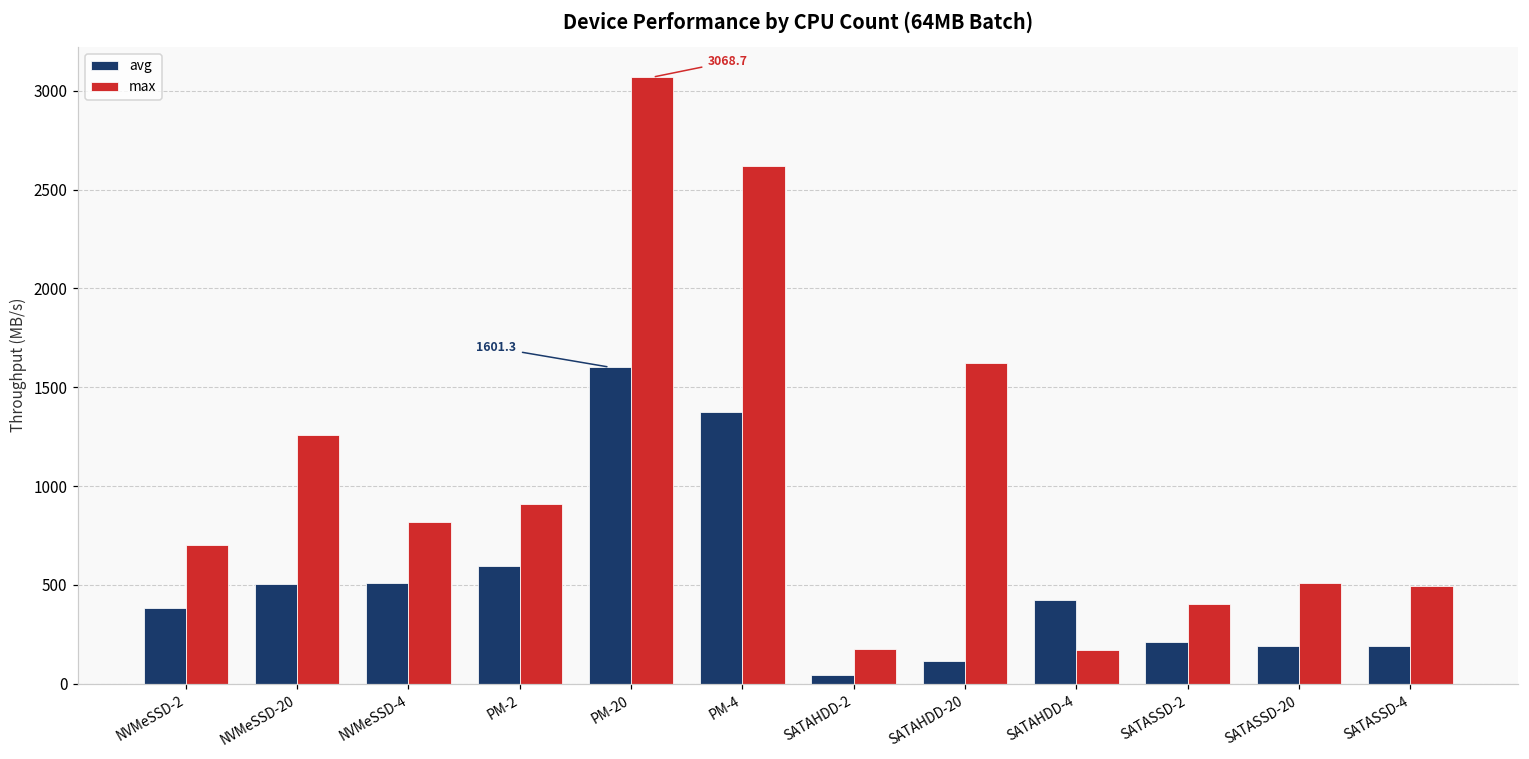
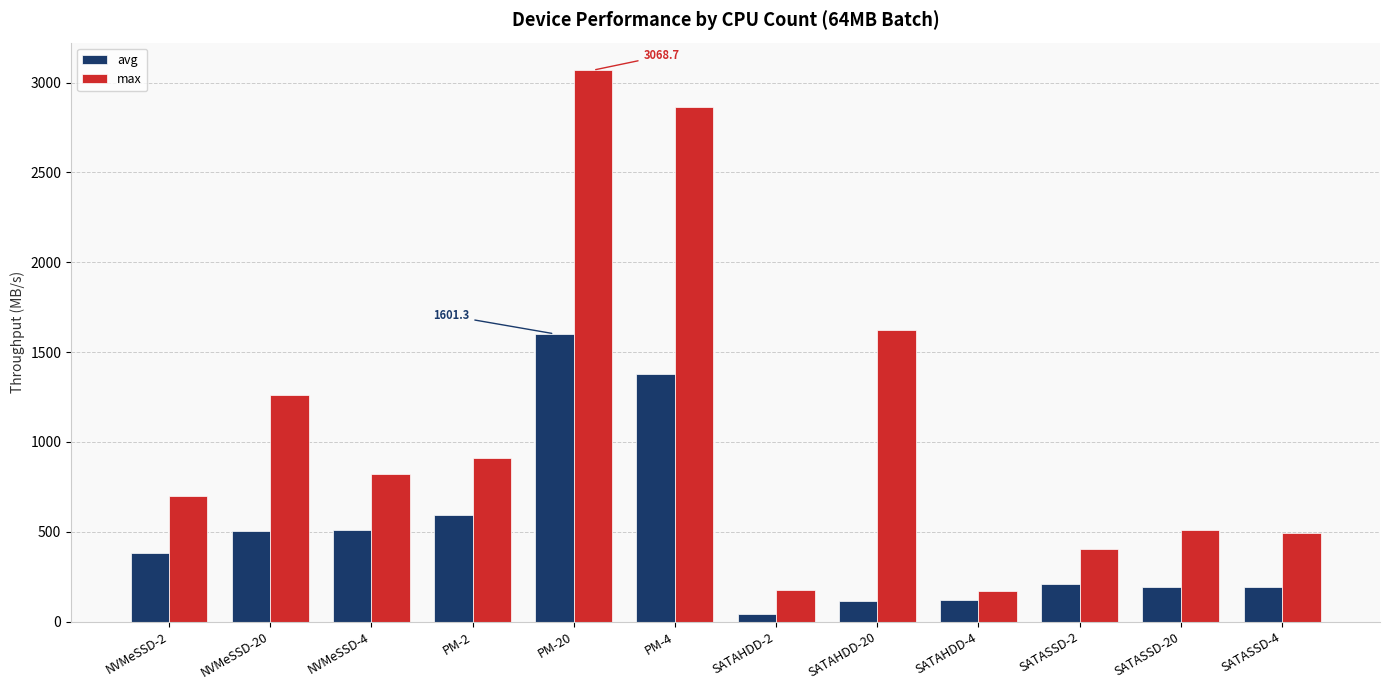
  {
    "avg": {
      "NVMeSSD-2": 380,
      "NVMeSSD-20": 510,
      "NVMeSSD-4": 510,
      "PM-2": 590,
      "PM-4": 1380,
      "SATAHDD-2": 40,
      "SATAHDD-20": 110,
-     "SATAHDD-4": 420,
+     "SATAHDD-4": 120,
      "SATASSD-2": 210,
      "SATASSD-20": 190,
      "SATASSD-4": 190
    },
    "max": {
      "NVMeSSD-2": 700,
      "NVMeSSD-20": 1260,
      "NVMeSSD-4": 820,
      "PM-2": 910,
-     "PM-4": 2620,
+     "PM-4": 2860,
      "SATAHDD-2": 170,
      "SATAHDD-20": 1620,
      "SATAHDD-4": 170,
      "SATASSD-2": 400,
      "SATASSD-20": 510,
      "SATASSD-4": 490
    }
  }
